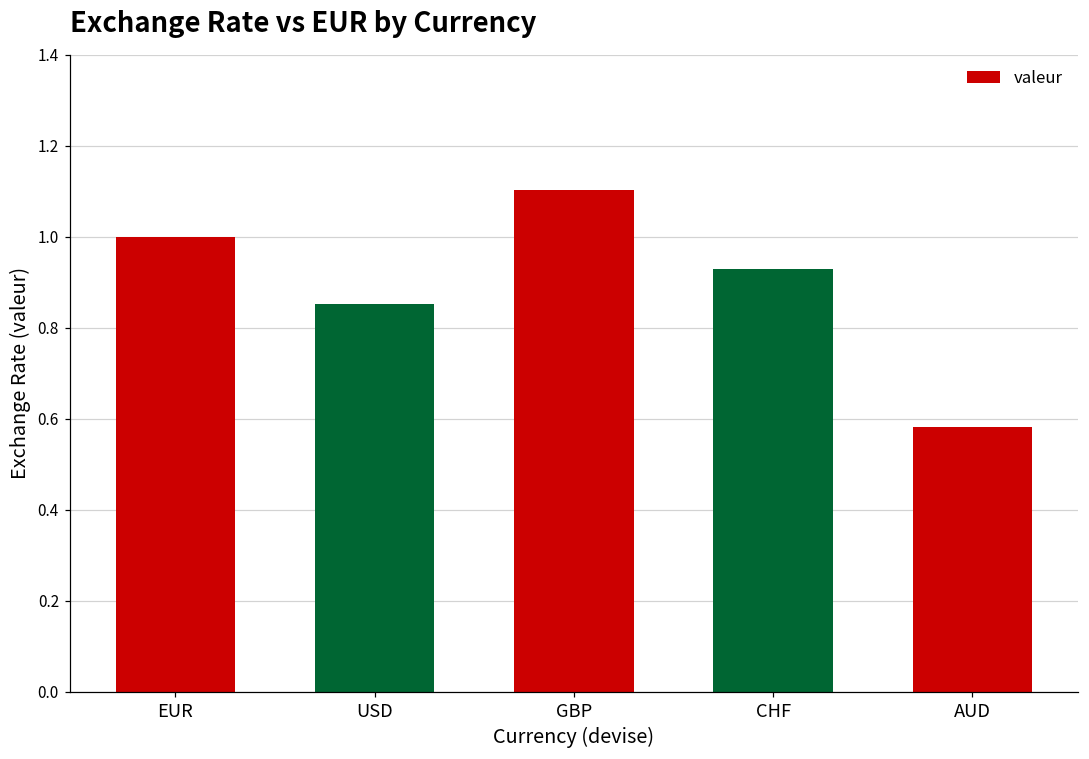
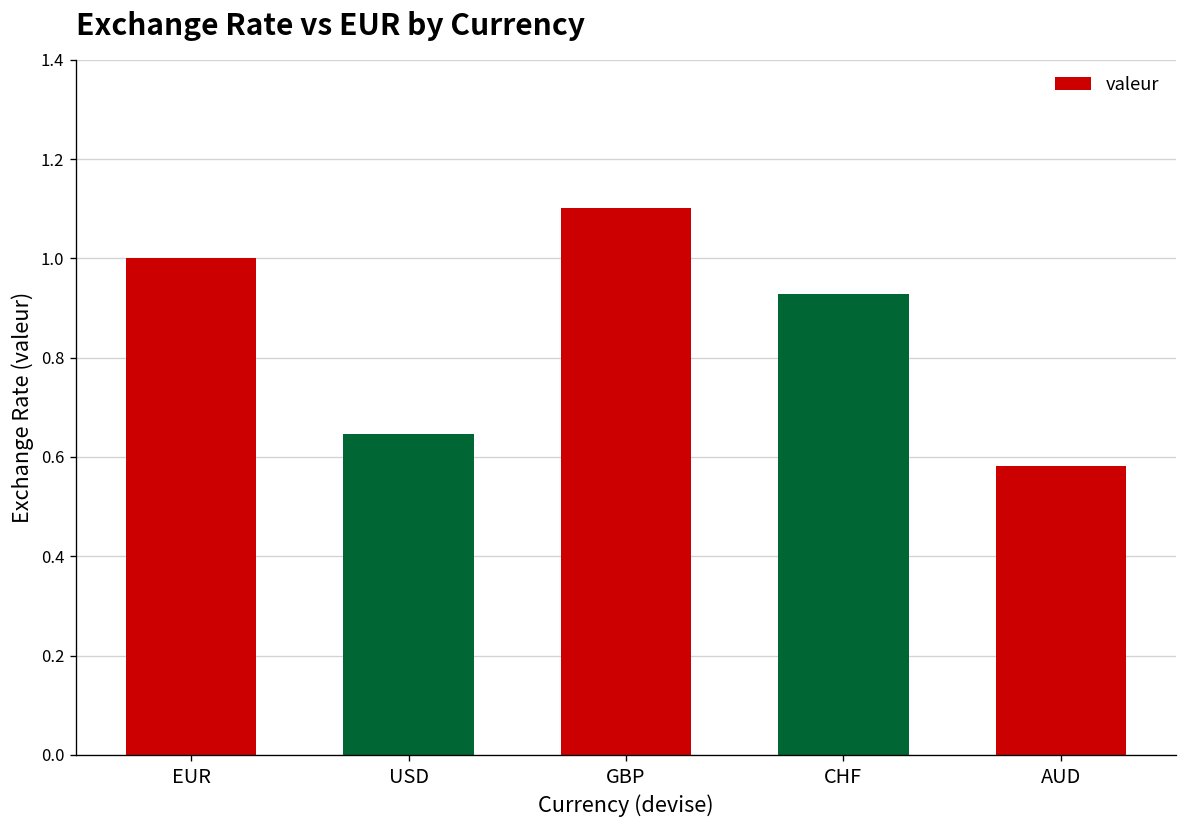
  {
    "EUR": 1.00,
-   "USD": 0.85,
+   "USD": 0.65,
    "GBP": 1.10,
    "CHF": 0.93,
    "AUD": 0.58
  }
